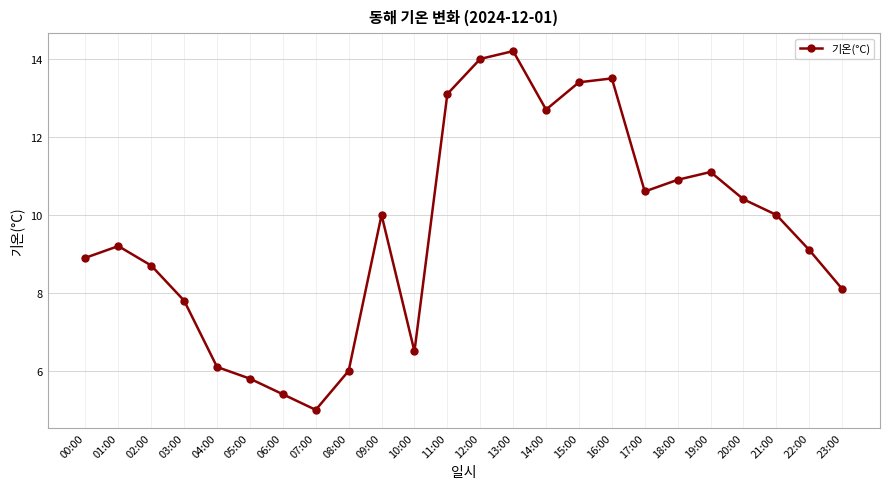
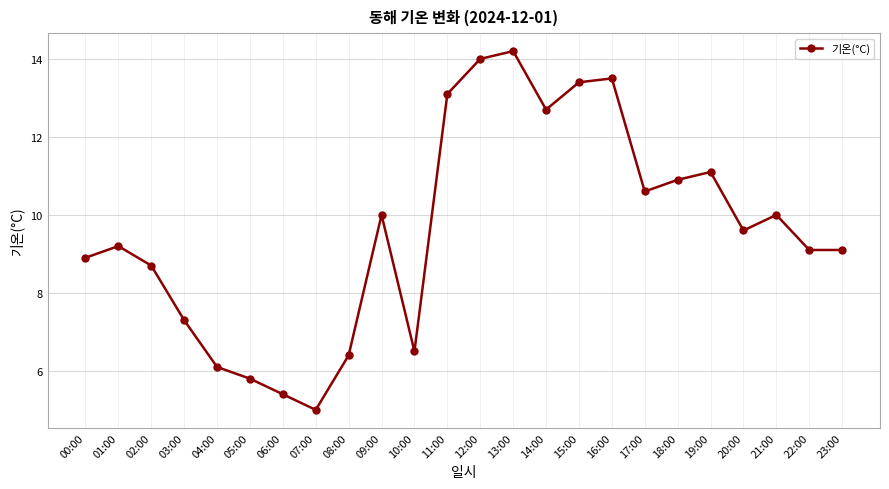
  {
    "00:00": 8.9,
    "01:00": 9.2,
    "02:00": 8.7,
-   "03:00": 7.8,
+   "03:00": 7.3,
    "04:00": 6.1,
    "05:00": 5.8,
    "06:00": 5.4,
    "07:00": 5.0,
-   "08:00": 6.0,
+   "08:00": 6.4,
    "09:00": 10.0,
    "10:00": 6.5,
    "11:00": 13.1,
    "12:00": 14.0,
    "13:00": 14.2,
    "14:00": 12.7,
    "15:00": 13.4,
    "16:00": 13.5,
    "17:00": 10.6,
    "18:00": 10.9,
    "19:00": 11.1,
-   "20:00": 10.4,
+   "20:00": 9.6,
    "21:00": 10.0,
    "22:00": 9.1,
-   "23:00": 8.1
+   "23:00": 9.1
  }
